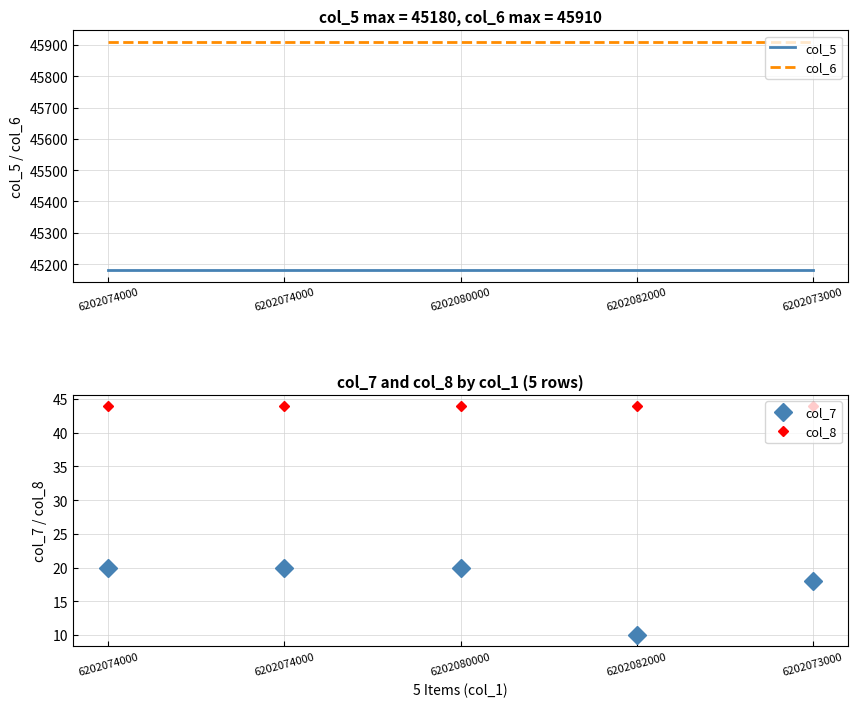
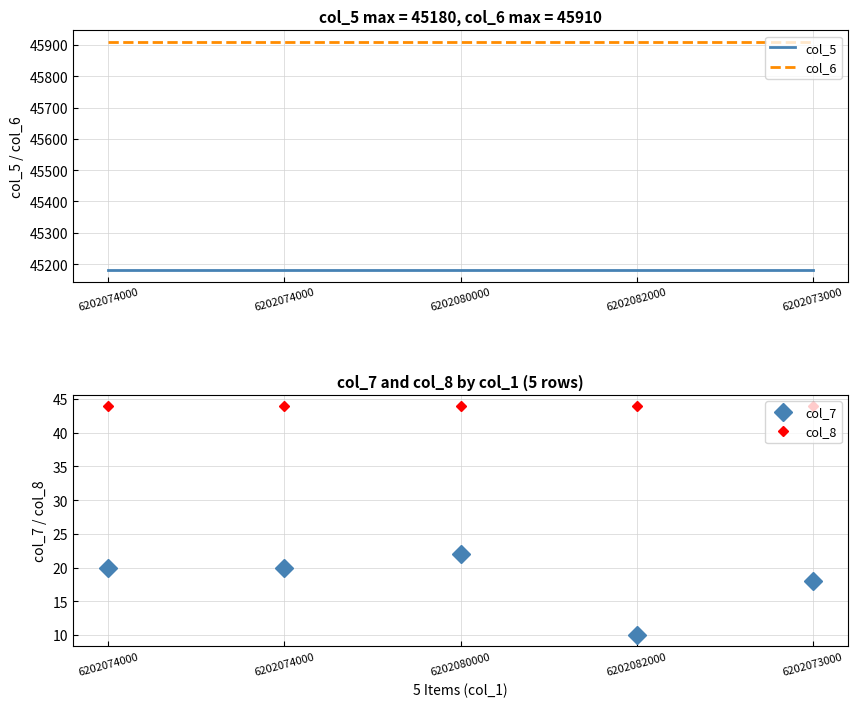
  {
    "col_5 max = 45180, col_6 max = 45910": {
      "col_5": {
        "6202080000": 45180,
        "6202082000": 45180,
        "6202073000": 45180
      },
      "col_6": {
        "6202080000": 45910,
        "6202082000": 45910
      }
    },
    "col_7 and col_8 by col_1 (5 rows)": {
      "col_7": {
-       "6202080000": 20,
+       "6202080000": 22,
        "6202082000": 10,
        "6202073000": 18
      },
      "col_8": {
        "6202080000": 44,
        "6202082000": 44
      }
    }
  }
